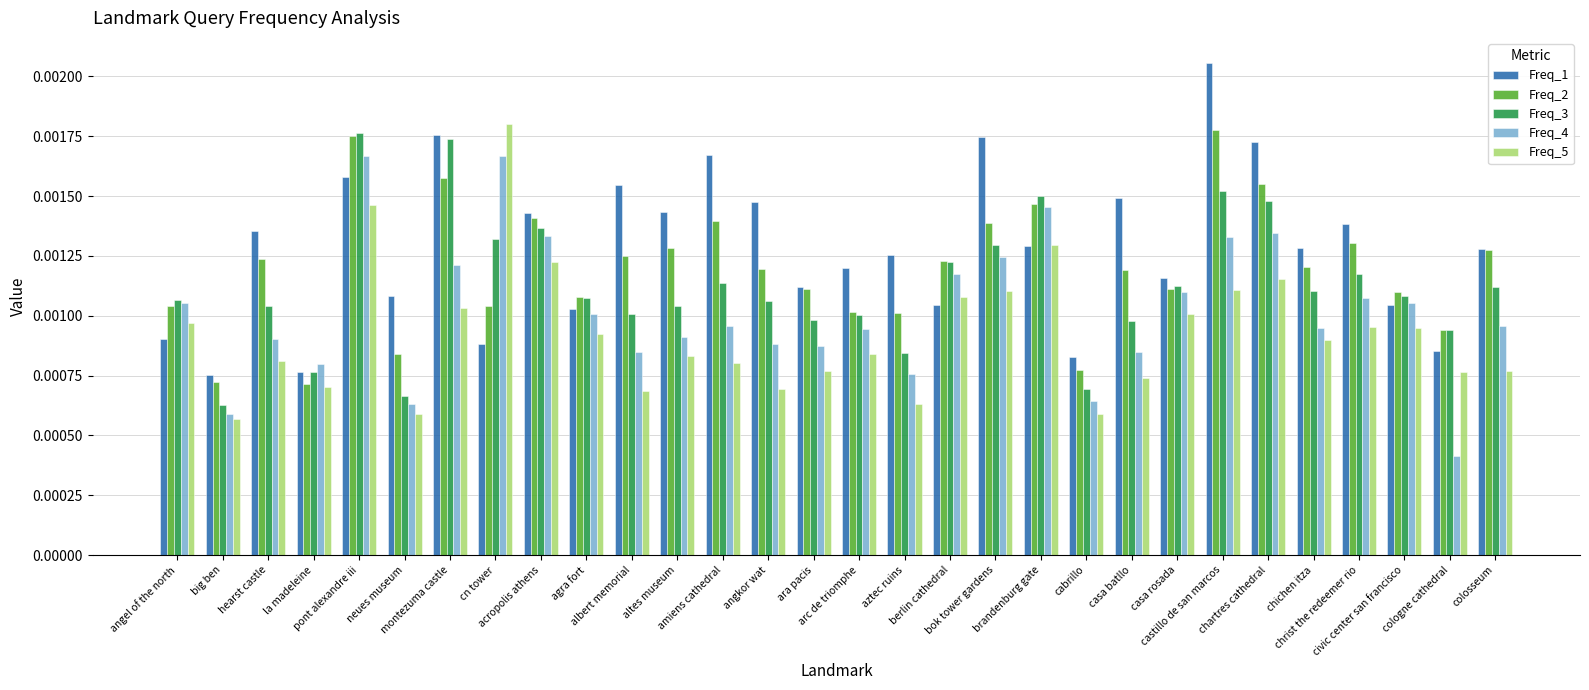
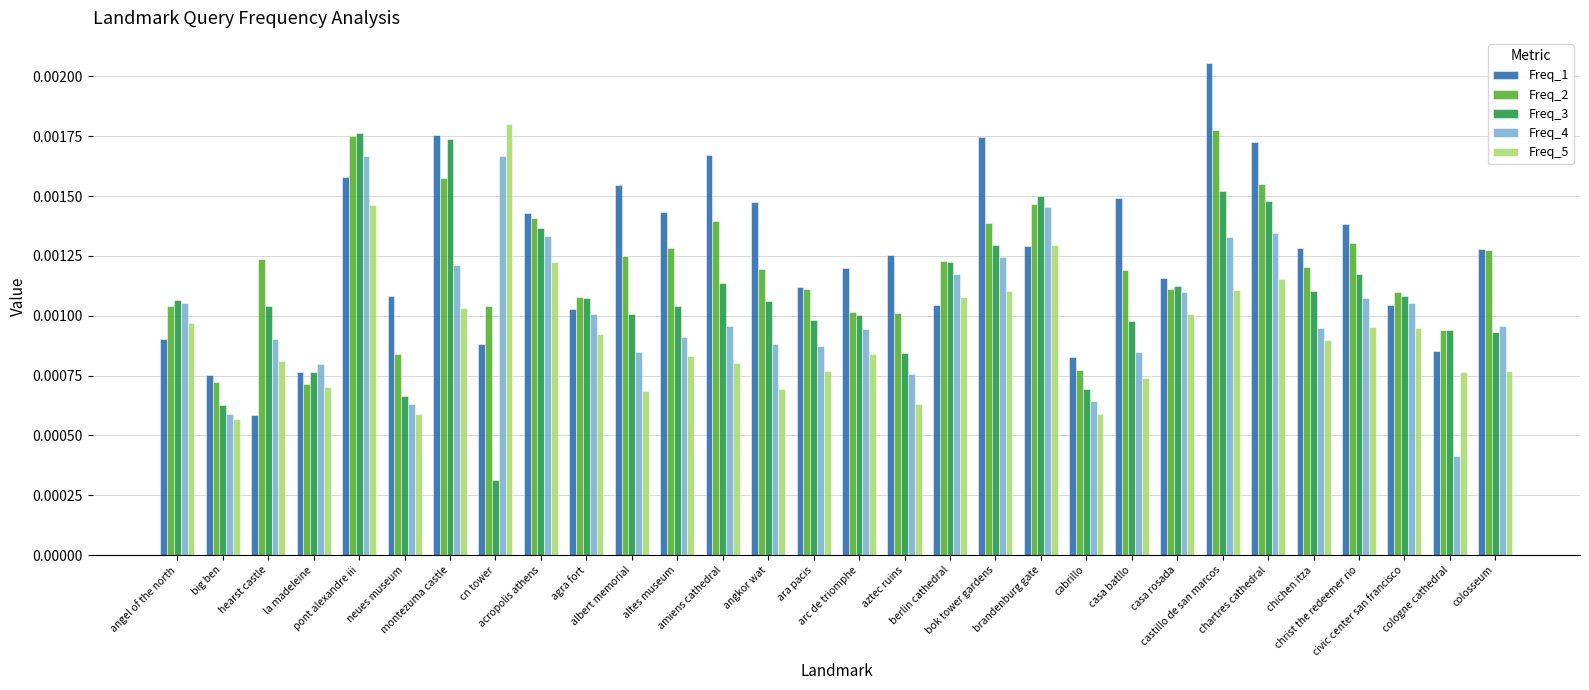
  {
    "Freq_1": {
      "angel of the north": 0.00090,
      "big ben": 0.00075,
-     "hearst castle": 0.00135,
+     "hearst castle": 0.00058,
      "la madeleine": 0.00076,
      "pont alexandre iii": 0.00158,
      "neues museum": 0.00108,
      "montezuma castle": 0.00176,
      "cn tower": 0.00088,
      "acropolis athens": 0.00143,
      "agra fort": 0.00103,
      "albert memorial": 0.00155,
      "altes museum": 0.00143,
      "amiens cathedral": 0.00167,
      "angkor wat": 0.00148,
      "ara pacis": 0.00112,
      "arc de triomphe": 0.00120,
      "aztec ruins": 0.00125,
      "berlin cathedral": 0.00105,
      "bok tower gardens": 0.00175,
      "brandenburg gate": 0.00129,
      "cabrillo": 0.00083,
      "casa batllo": 0.00149,
      "casa rosada": 0.00116,
      "castillo de san marcos": 0.00206,
      "chartres cathedral": 0.00173,
      "chichen itza": 0.00128,
      "christ the redeemer rio": 0.00138,
      "civic center san francisco": 0.00104,
      "cologne cathedral": 0.00085,
      "colosseum": 0.00128
    },
    "Freq_2": {
      "angel of the north": 0.00104,
      "big ben": 0.00072,
      "hearst castle": 0.00124,
      "la madeleine": 0.00071,
      "pont alexandre iii": 0.00175,
      "neues museum": 0.00084,
      "montezuma castle": 0.00158,
      "cn tower": 0.00104,
      "acropolis athens": 0.00141,
      "agra fort": 0.00108,
      "albert memorial": 0.00125,
      "altes museum": 0.00128,
      "amiens cathedral": 0.00140,
      "angkor wat": 0.00120,
      "ara pacis": 0.00111,
      "arc de triomphe": 0.00101,
      "aztec ruins": 0.00101,
      "berlin cathedral": 0.00123,
      "bok tower gardens": 0.00139,
      "brandenburg gate": 0.00147,
      "cabrillo": 0.00077,
      "casa batllo": 0.00119,
      "casa rosada": 0.00111,
      "castillo de san marcos": 0.00178,
      "chartres cathedral": 0.00155,
      "chichen itza": 0.00120,
      "christ the redeemer rio": 0.00130,
      "civic center san francisco": 0.00110,
      "cologne cathedral": 0.00094,
      "colosseum": 0.00127
    },
    "Freq_3": {
      "angel of the north": 0.00107,
      "big ben": 0.00063,
      "hearst castle": 0.00104,
      "la madeleine": 0.00076,
      "pont alexandre iii": 0.00176,
      "neues museum": 0.00066,
      "montezuma castle": 0.00174,
-     "cn tower": 0.00132,
+     "cn tower": 0.00031,
      "acropolis athens": 0.00137,
      "agra fort": 0.00108,
      "albert memorial": 0.00101,
      "altes museum": 0.00104,
      "amiens cathedral": 0.00114,
      "angkor wat": 0.00106,
      "ara pacis": 0.00098,
      "arc de triomphe": 0.00100,
      "aztec ruins": 0.00085,
      "berlin cathedral": 0.00123,
      "bok tower gardens": 0.00129,
      "brandenburg gate": 0.00150,
      "cabrillo": 0.00069,
      "casa batllo": 0.00098,
      "casa rosada": 0.00112,
      "castillo de san marcos": 0.00152,
      "chartres cathedral": 0.00148,
      "chichen itza": 0.00110,
      "christ the redeemer rio": 0.00117,
      "civic center san francisco": 0.00108,
      "cologne cathedral": 0.00094,
-     "colosseum": 0.00112
+     "colosseum": 0.00093
    },
    "Freq_4": {
      "angel of the north": 0.00105,
      "big ben": 0.00059,
      "hearst castle": 0.00090,
      "la madeleine": 0.00080,
      "pont alexandre iii": 0.00167,
      "neues museum": 0.00063,
      "montezuma castle": 0.00121,
      "cn tower": 0.00167,
      "acropolis athens": 0.00133,
      "agra fort": 0.00101,
      "albert memorial": 0.00085,
      "altes museum": 0.00091,
      "amiens cathedral": 0.00096,
      "angkor wat": 0.00088,
      "ara pacis": 0.00087,
      "arc de triomphe": 0.00094,
      "aztec ruins": 0.00076,
      "berlin cathedral": 0.00117,
      "bok tower gardens": 0.00124,
      "brandenburg gate": 0.00145,
      "cabrillo": 0.00065,
      "casa batllo": 0.00085,
      "casa rosada": 0.00110,
      "castillo de san marcos": 0.00133,
      "chartres cathedral": 0.00134,
      "chichen itza": 0.00095,
      "christ the redeemer rio": 0.00107,
      "civic center san francisco": 0.00105,
      "cologne cathedral": 0.00041,
      "colosseum": 0.00096
    },
    "Freq_5": {
      "angel of the north": 0.00097,
      "big ben": 0.00057,
      "hearst castle": 0.00081,
      "la madeleine": 0.00070,
      "pont alexandre iii": 0.00146,
      "neues museum": 0.00059,
      "montezuma castle": 0.00103,
      "cn tower": 0.00180,
      "acropolis athens": 0.00122,
      "agra fort": 0.00092,
      "albert memorial": 0.00068,
      "altes museum": 0.00083,
      "amiens cathedral": 0.00080,
      "angkor wat": 0.00069,
      "ara pacis": 0.00077,
      "arc de triomphe": 0.00084,
      "aztec ruins": 0.00063,
      "berlin cathedral": 0.00108,
      "bok tower gardens": 0.00110,
      "brandenburg gate": 0.00130,
      "cabrillo": 0.00059,
      "casa batllo": 0.00074,
      "casa rosada": 0.00101,
      "castillo de san marcos": 0.00111,
      "chartres cathedral": 0.00115,
      "chichen itza": 0.00090,
      "christ the redeemer rio": 0.00095,
      "civic center san francisco": 0.00095,
      "cologne cathedral": 0.00076,
      "colosseum": 0.00077
    }
  }
